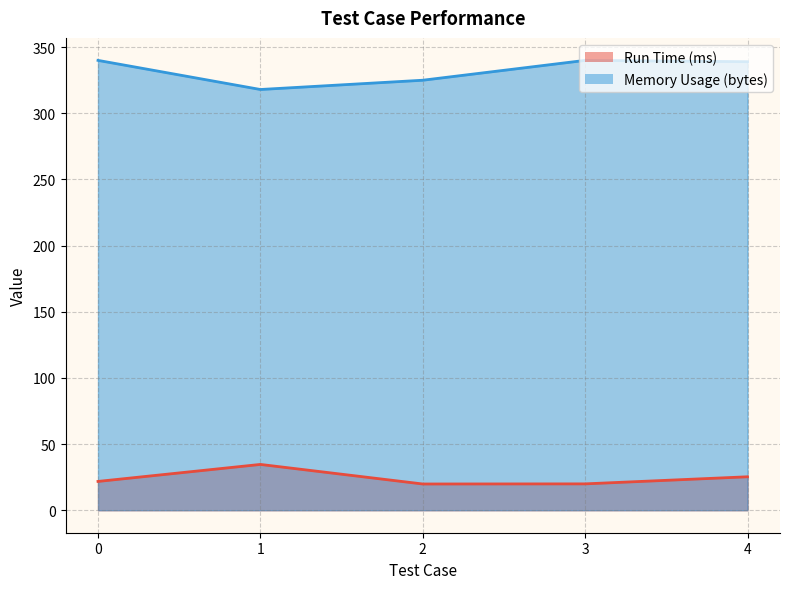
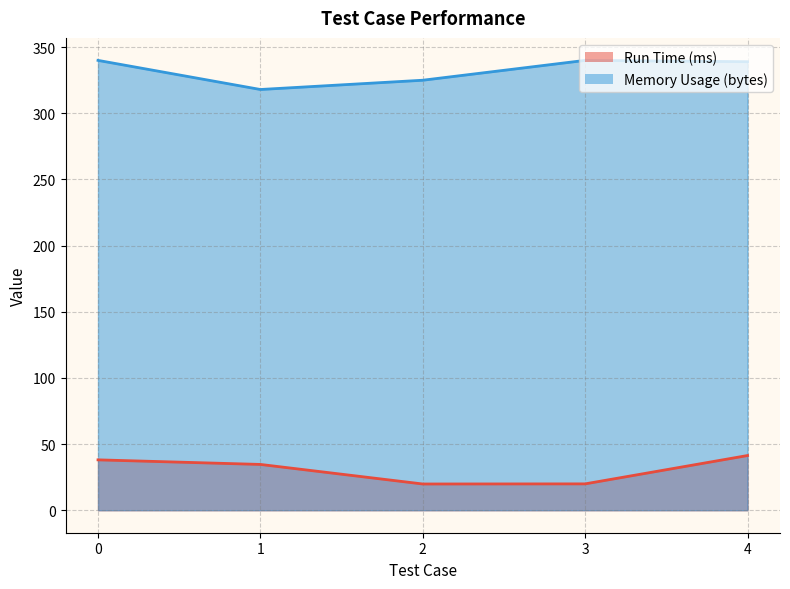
  {
    "Run Time (ms)": {
-     "0": 22,
+     "0": 38,
      "1": 35,
      "2": 20,
      "3": 20,
-     "4": 25
+     "4": 41
    },
    "Memory Usage (bytes)": {
      "0": 340,
      "1": 318,
      "2": 325
    }
  }
